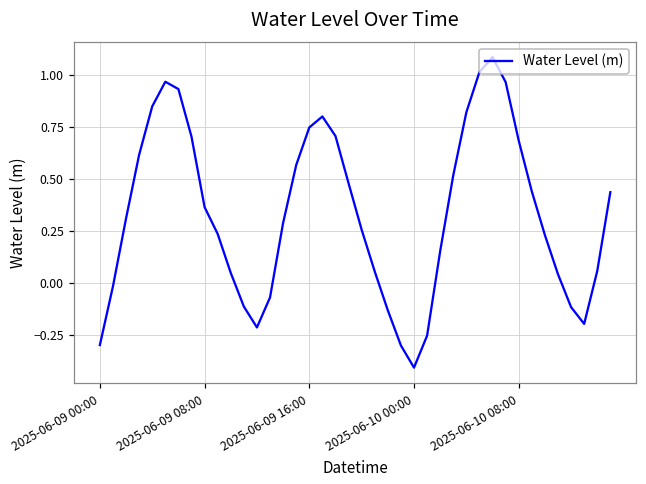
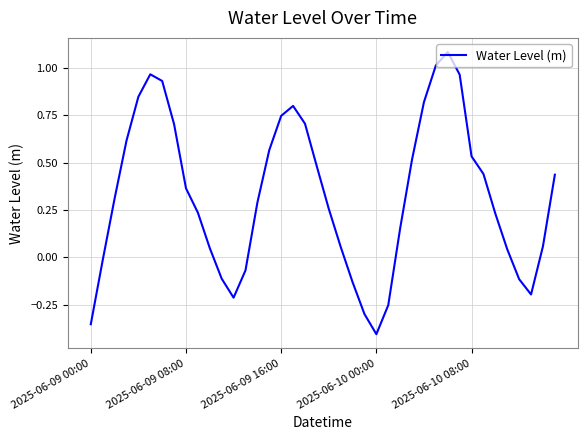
  {
-   "2025-06-09 00:00": -0.30,
+   "2025-06-09 00:00": -0.35,
    "2025-06-09 08:00": 0.36,
    "2025-06-09 16:00": 0.75,
    "2025-06-10 00:00": -0.41,
-   "2025-06-10 08:00": 0.68
+   "2025-06-10 08:00": 0.53
  }
